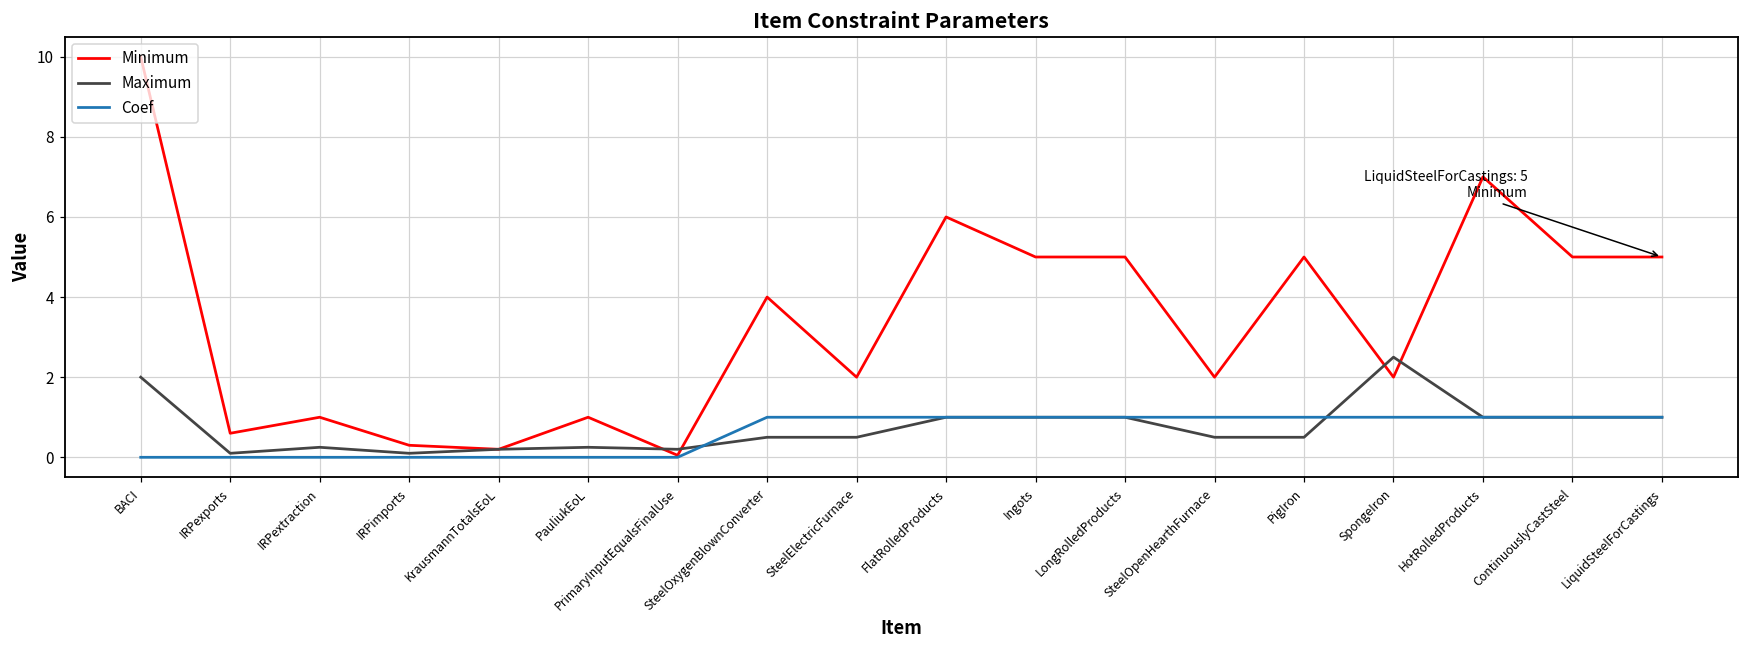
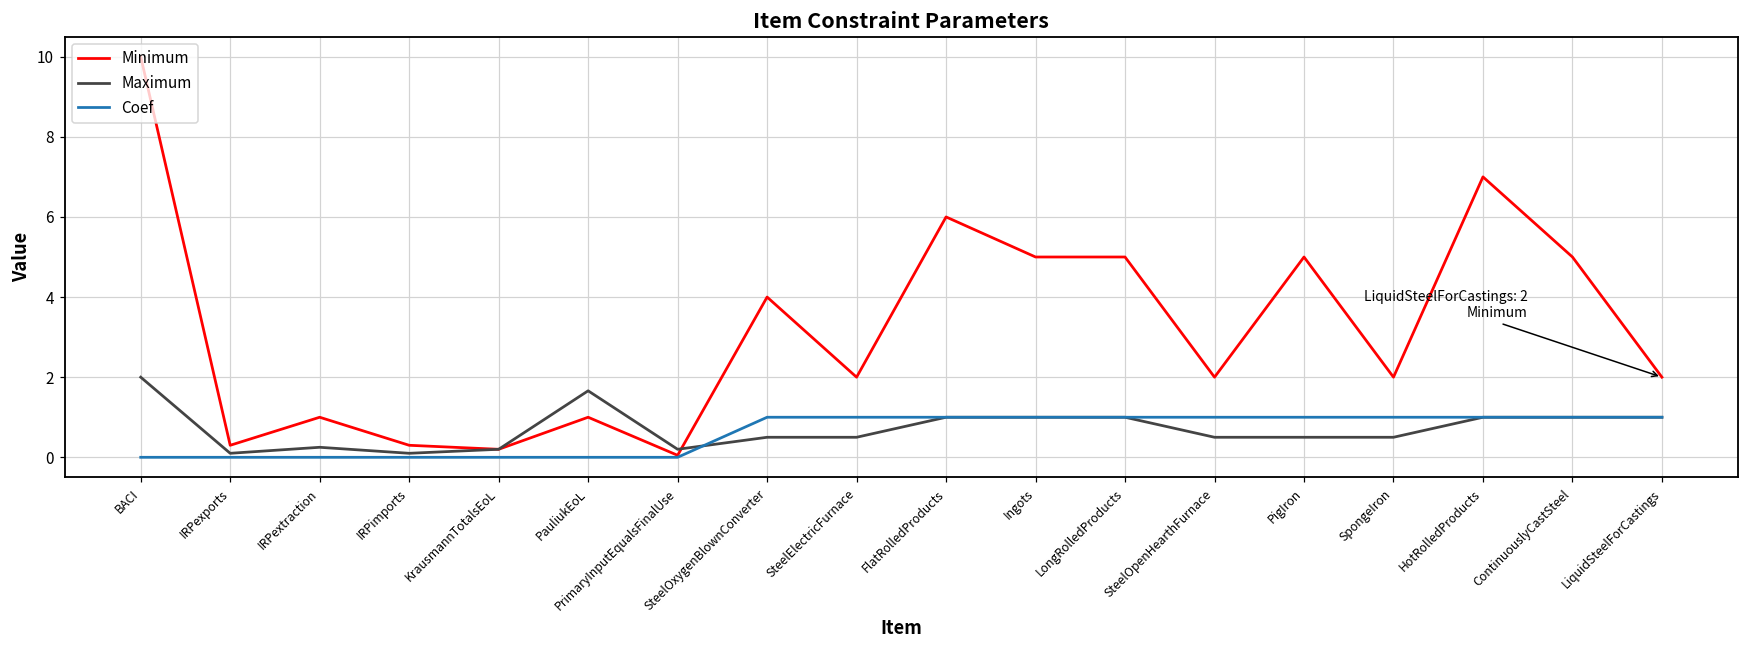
  {
    "Minimum": {
-     "IRPexports": 0.6,
+     "IRPexports": 0.3,
      "SpongeIron": 2,
-     "LiquidSteelForCastings": 5
+     "LiquidSteelForCastings": 2
    },
    "Maximum": {
      "BACI": 2.0,
      "IRPexports": 0.1,
      "IRPextraction": 0.3,
      "IRPimports": 0.1,
-     "PauliukEoL": 0.3,
+     "PauliukEoL": 1.7,
      "PrimaryInputEqualsFinalUse": 0.2,
      "SteelOxygenBlownConverter": 0.5,
      "SteelElectricFurnace": 0.5,
      "SteelOpenHearthFurnace": 0.5,
      "PigIron": 0.5,
-     "SpongeIron": 2.5
+     "SpongeIron": 0.5
    },
    "Coef": {
      "BACI": 0.0,
      "IRPexports": 0.0,
      "IRPextraction": 0.0,
      "IRPimports": 0.0,
      "KrausmannTotalsEoL": 0.0,
      "PauliukEoL": 0.0,
      "SteelOxygenBlownConverter": 1.0,
      "SteelElectricFurnace": 1.0,
      "SteelOpenHearthFurnace": 1.0,
      "PigIron": 1.0,
      "SpongeIron": 1.0
    }
  }
